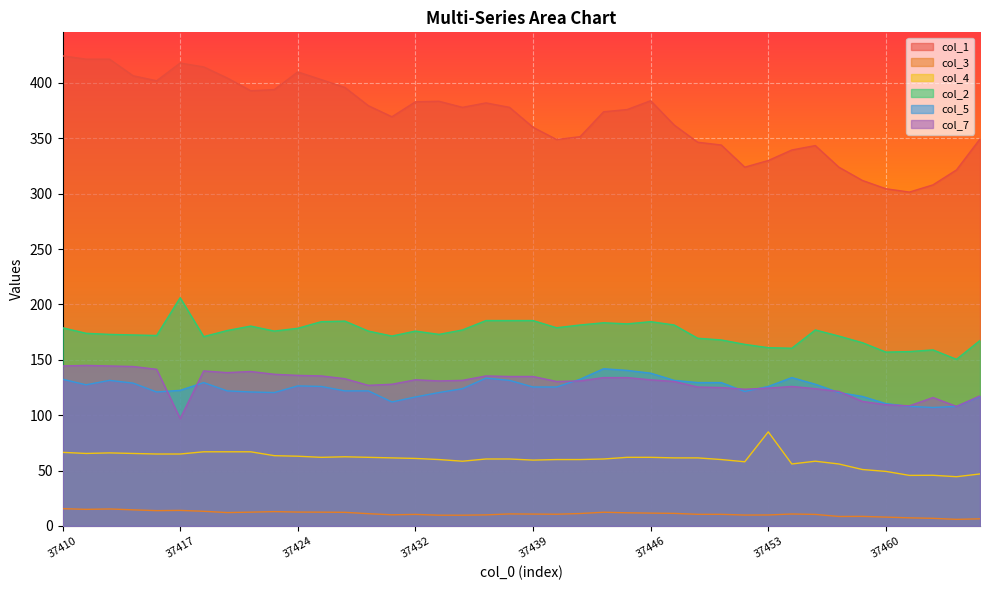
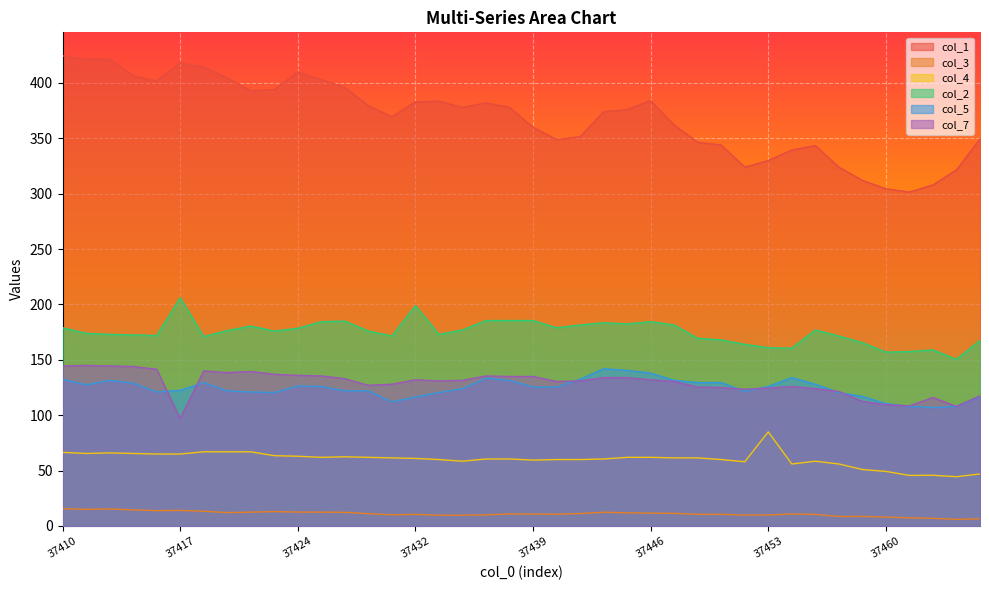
  {
    "col_4": {
      "37410": 67,
      "37417": 65,
      "37424": 63,
      "37432": 61,
      "37439": 60,
      "37446": 62,
      "37453": 85,
      "37460": 49
    },
    "col_2": {
      "37410": 179,
      "37417": 206,
      "37424": 179,
-     "37432": 176,
+     "37432": 199,
      "37439": 186,
      "37446": 185,
      "37453": 161,
      "37460": 157
    },
    "col_5": {
      "37410": 133,
      "37417": 123,
      "37424": 127,
      "37432": 117,
      "37439": 126,
      "37446": 138
    },
    "col_7": {
      "37410": 145,
      "37417": 97,
      "37424": 136,
      "37432": 132,
      "37439": 135,
      "37446": 132
    }
  }
